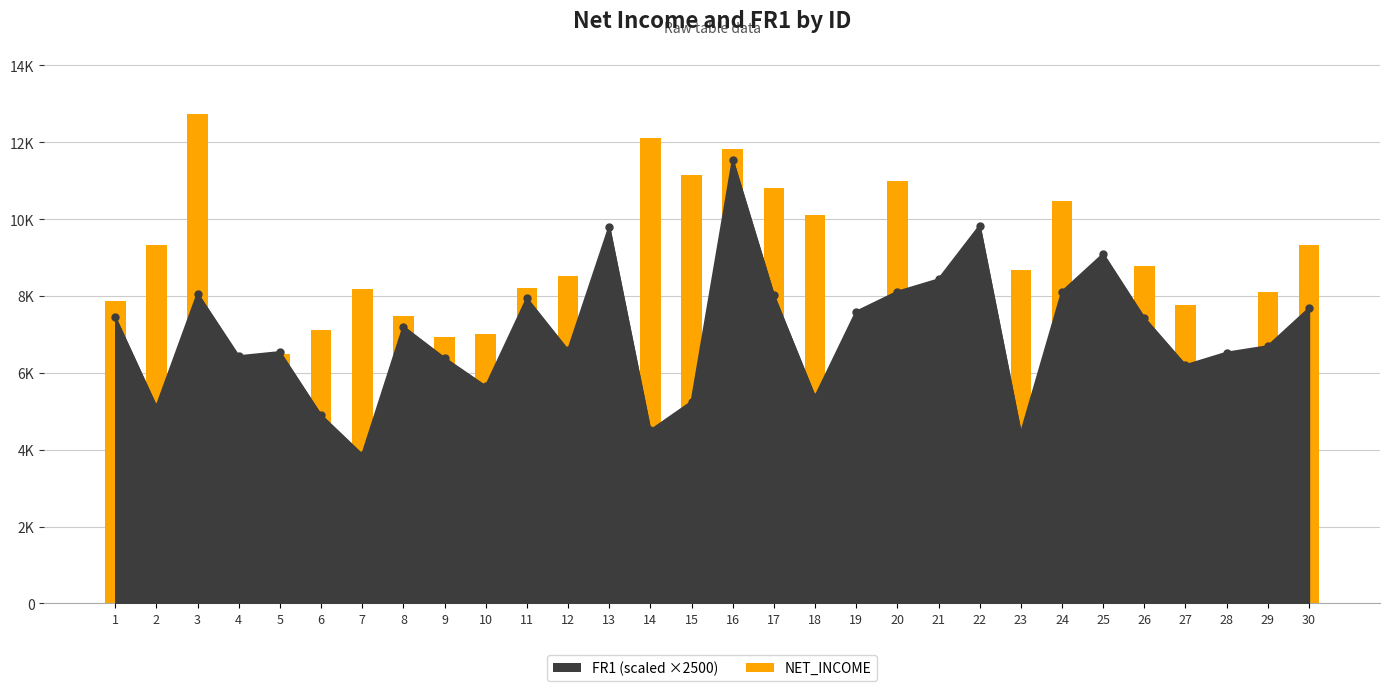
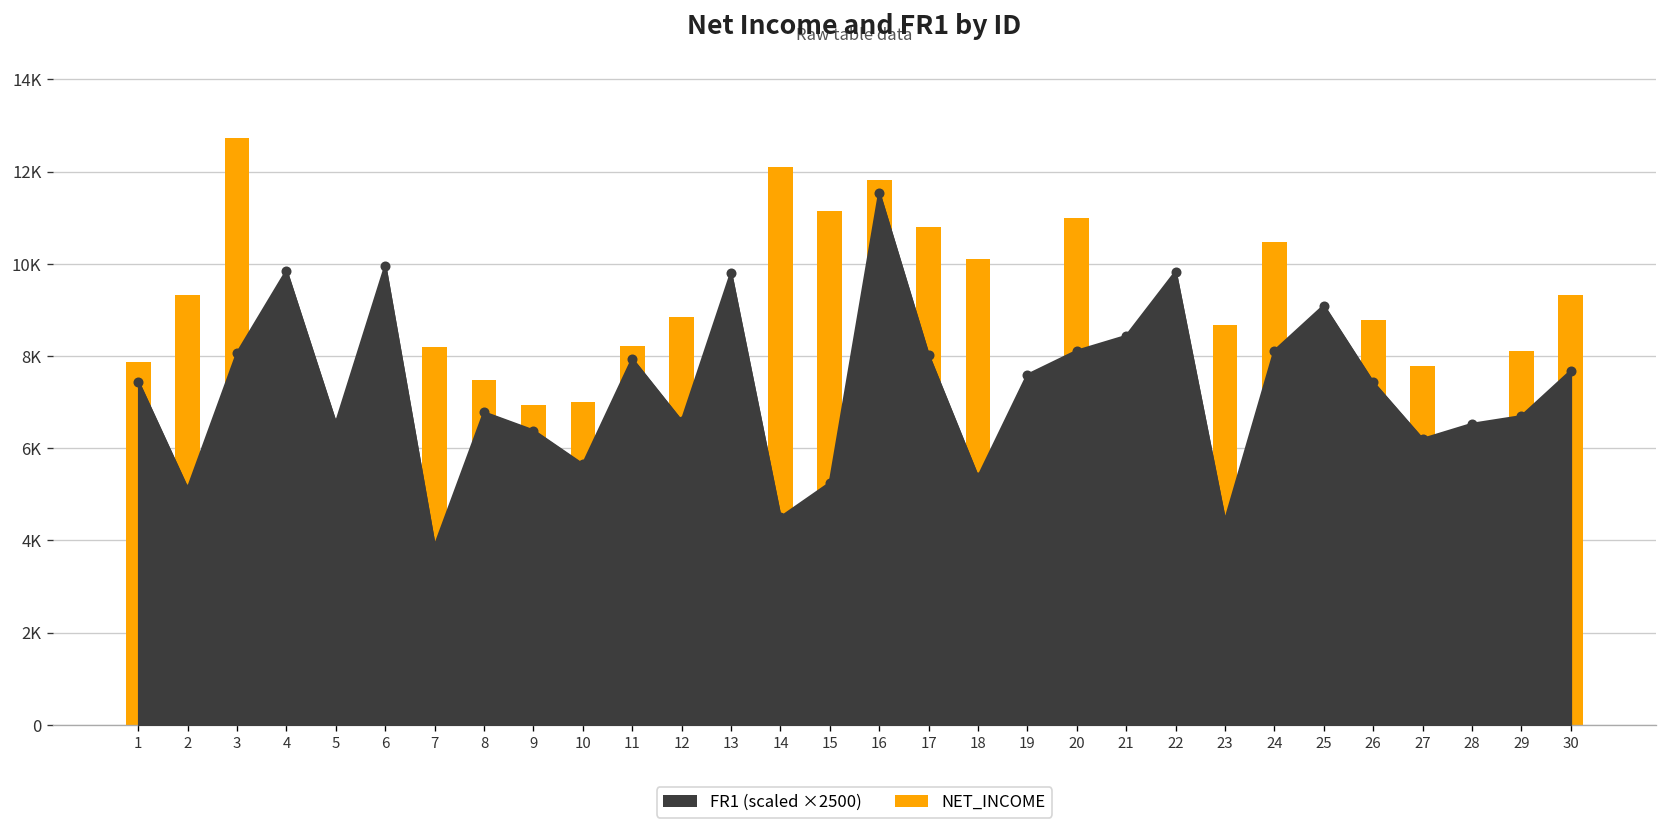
  {
    "FR1 (scaled ×2500)": {
      "1": 7400,
      "2": 5100,
      "3": 8100,
-     "4": 6400,
+     "4": 9800,
      "5": 6500,
-     "6": 4900,
+     "6": 10000,
      "7": 3900,
-     "8": 7200,
+     "8": 6800,
      "9": 6400,
      "10": 5600,
      "11": 7900,
      "12": 6600,
      "13": 9800,
      "14": 4500,
      "15": 5200,
      "16": 11500,
      "17": 8000,
      "18": 5400,
      "19": 7600,
      "20": 8100,
      "21": 8400,
      "22": 9800,
      "23": 4400,
      "24": 8100,
      "25": 9100,
      "26": 7400,
      "27": 6200,
      "28": 6500,
      "29": 6700,
      "30": 7700
    },
    "NET_INCOME": {
      "1": 7900,
      "2": 9300,
      "3": 12700,
      "4": 6000,
      "5": 6500,
      "6": 7100,
      "7": 8200,
      "8": 7500,
      "9": 6900,
      "10": 7000,
      "11": 8200,
-     "12": 8500,
+     "12": 8900,
      "13": 7300,
      "14": 12100,
      "15": 11100,
      "16": 11800,
      "17": 10800,
      "18": 10100,
      "19": 6900,
      "20": 11000,
      "21": 6300,
      "22": 7700,
      "23": 8700,
      "24": 10500,
      "25": 8600,
      "26": 8800,
      "27": 7800,
      "28": 5900,
      "29": 8100,
      "30": 9300
    }
  }
